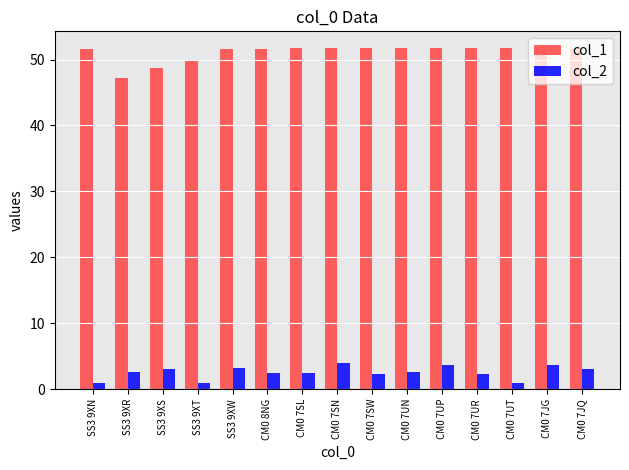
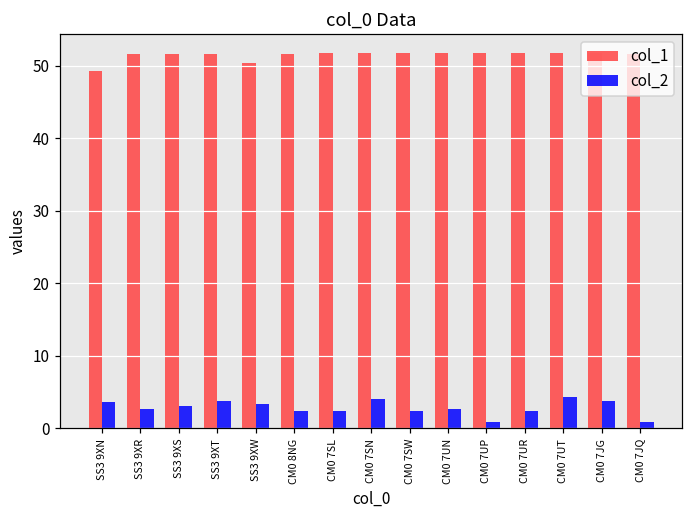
  {
    "col_1": {
-     "SS3 9XN": 52,
-     "SS3 9XR": 47,
-     "SS3 9XS": 49,
-     "SS3 9XT": 50,
-     "SS3 9XW": 52,
+     "SS3 9XN": 49,
+     "SS3 9XR": 52,
+     "SS3 9XS": 52,
+     "SS3 9XT": 52,
+     "SS3 9XW": 50,
      "CM0 8NG": 52,
      "CM0 7SL": 52,
      "CM0 7SN": 52,
      "CM0 7SW": 52,
      "CM0 7UN": 52,
      "CM0 7UP": 52,
      "CM0 7UR": 52,
      "CM0 7UT": 52
    },
    "col_2": {
-     "SS3 9XN": 1,
+     "SS3 9XN": 4,
      "SS3 9XR": 3,
      "SS3 9XS": 3,
-     "SS3 9XT": 1,
+     "SS3 9XT": 4,
      "SS3 9XW": 3,
      "CM0 8NG": 2,
      "CM0 7SL": 2,
      "CM0 7SN": 4,
      "CM0 7SW": 2,
      "CM0 7UN": 3,
-     "CM0 7UP": 4,
+     "CM0 7UP": 1,
      "CM0 7UR": 2,
-     "CM0 7UT": 1,
+     "CM0 7UT": 4,
      "CM0 7JG": 4,
-     "CM0 7JQ": 3
+     "CM0 7JQ": 1
    }
  }
